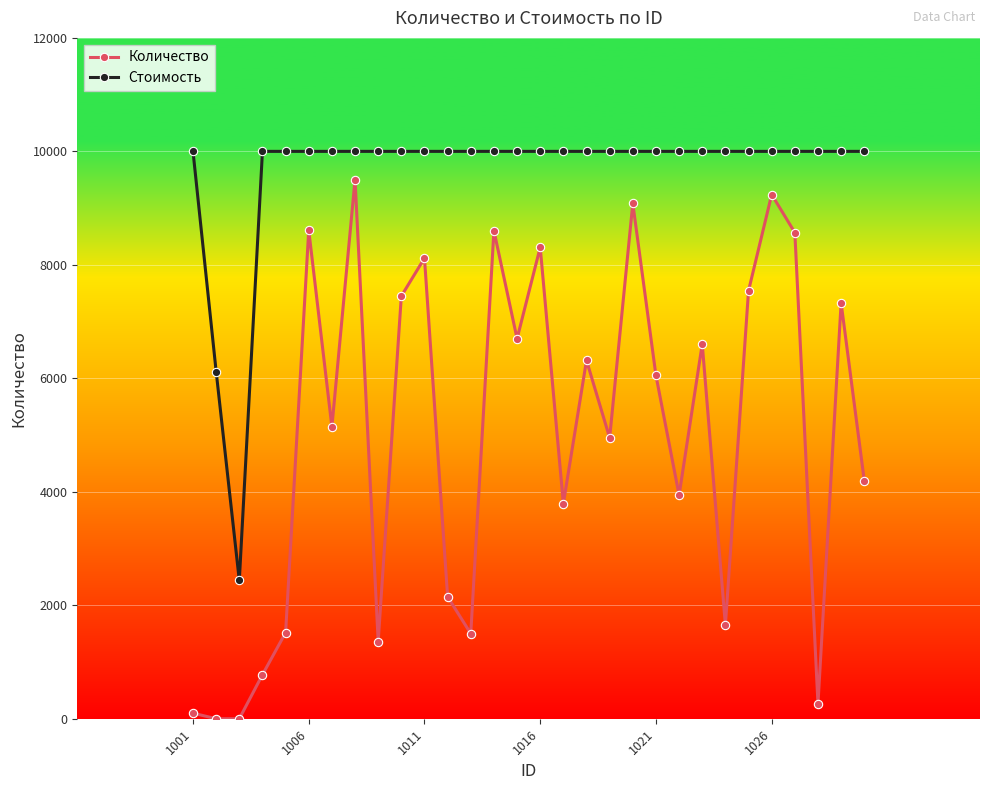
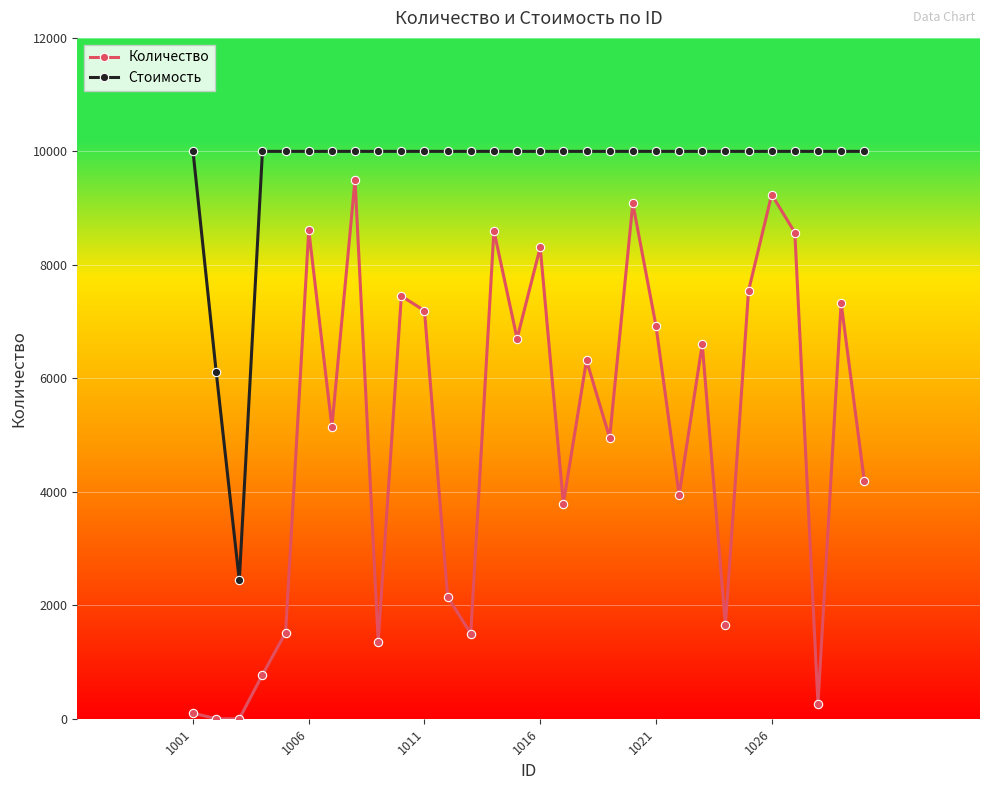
  {
    "Количество": {
      "1001": 100,
      "1006": 8600,
-     "1011": 8100,
+     "1011": 7200,
      "1016": 8300,
-     "1021": 6100,
+     "1021": 6900,
      "1026": 9200
    },
    "Стоимость": {
      "1001": 10000,
      "1006": 10000,
      "1011": 10000,
      "1016": 10000,
      "1021": 10000,
      "1026": 10000
    }
  }
